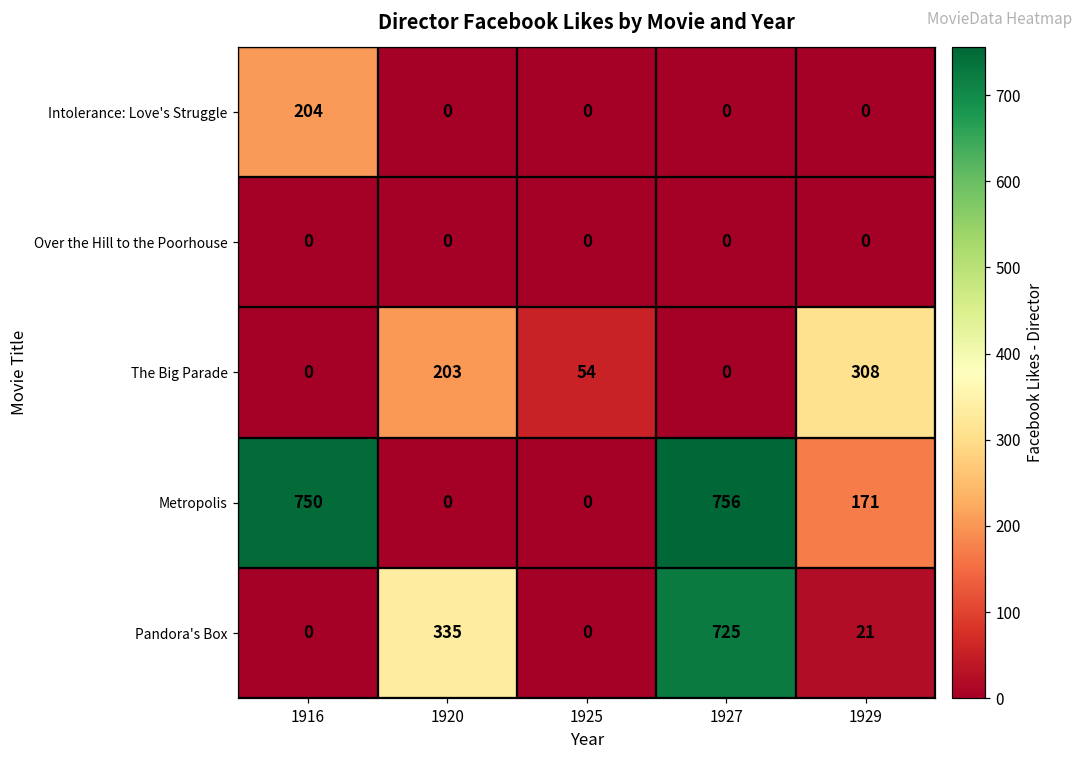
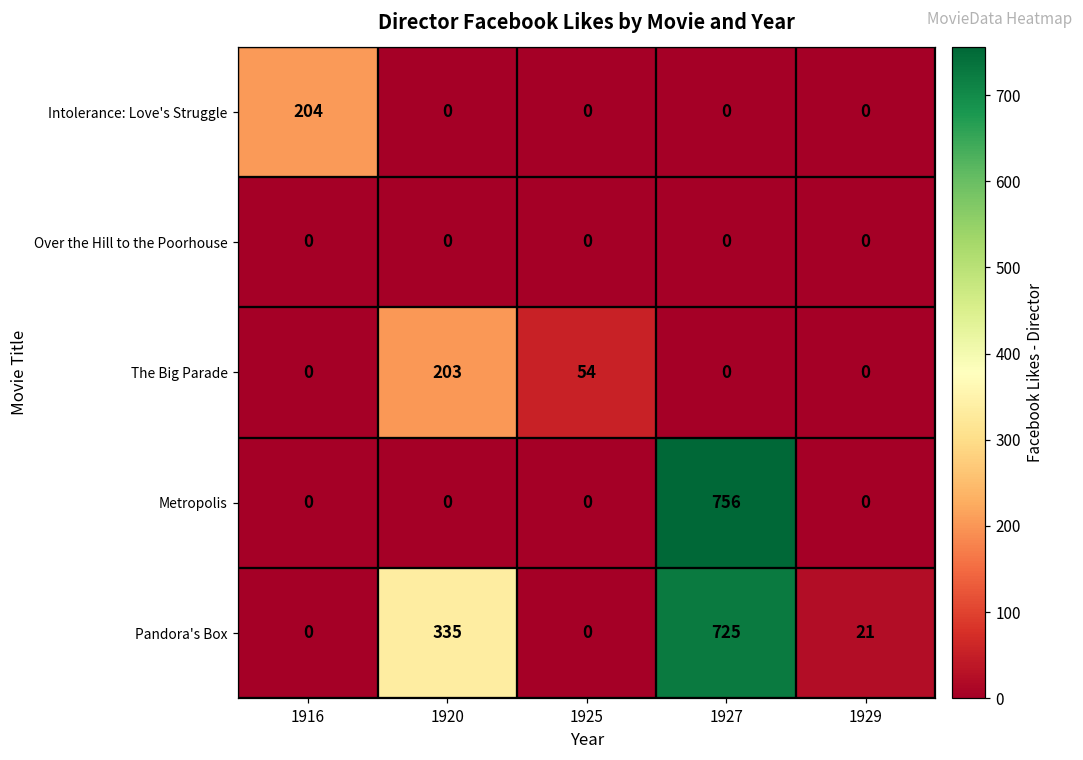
  {
    "Intolerance: Love's Struggle": {
      "1916": 204,
      "1920": 0,
      "1925": 0,
      "1927": 0,
      "1929": 0
    },
    "Over the Hill to the Poorhouse": {
      "1916": 0,
      "1920": 0,
      "1925": 0,
      "1927": 0,
      "1929": 0
    },
    "The Big Parade": {
      "1916": 0,
      "1920": 203,
      "1925": 54,
      "1927": 0,
-     "1929": 308
+     "1929": 0
    },
    "Metropolis": {
-     "1916": 750,
+     "1916": 0,
      "1920": 0,
      "1925": 0,
      "1927": 756,
-     "1929": 171
+     "1929": 0
    },
    "Pandora's Box": {
      "1916": 0,
      "1920": 335,
      "1925": 0,
      "1927": 725,
      "1929": 21
    }
  }
